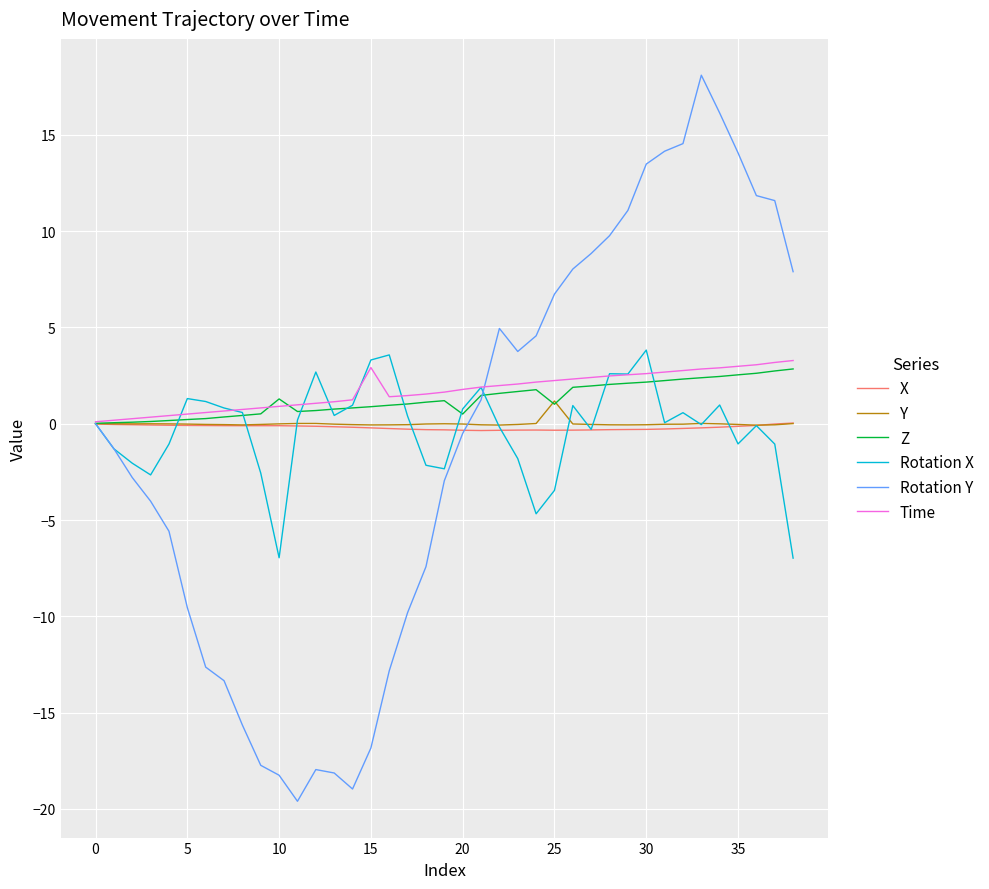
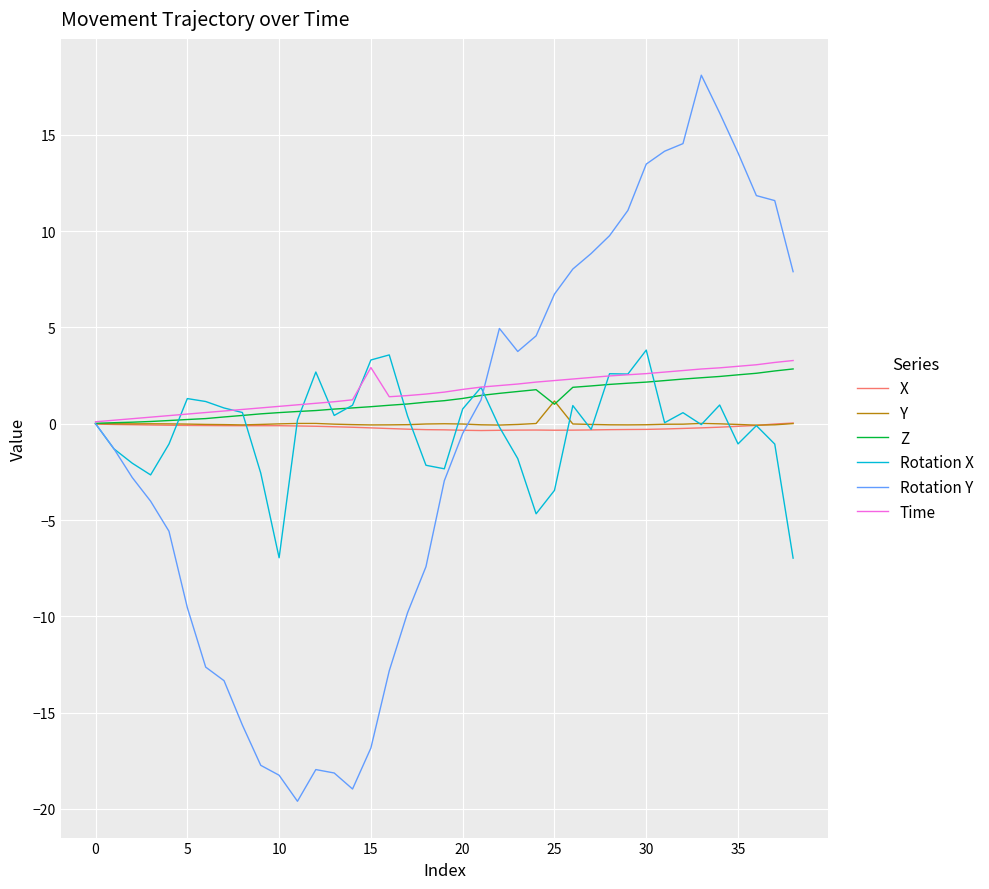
  {
    "X": {
      "15": -0.2,
      "20": -0.3,
      "25": -0.3,
      "30": -0.3
    },
    "Y": {
      "15": -0.1,
      "20": 0.0,
      "25": 1.2,
      "30": -0.1
    },
    "Z": {
      "5": 0.2,
-     "10": 1.3,
+     "10": 0.6,
      "15": 0.9,
-     "20": 0.5,
+     "20": 1.3,
      "25": 1.0,
      "30": 2.2,
      "35": 2.5
    },
    "Rotation X": {
      "5": 1.3,
      "10": -7.0,
      "15": 3.3,
      "20": 0.8,
      "25": -3.5,
      "30": 3.8,
      "35": -1.0
    },
    "Rotation Y": {
      "5": -9.5,
      "10": -18.3,
      "15": -16.8,
      "20": -0.5,
      "25": 6.7,
      "30": 13.5,
      "35": 14.1
    },
    "Time": {
      "5": 0.5,
      "10": 0.9,
      "15": 2.9,
      "20": 1.8,
      "25": 2.2,
      "30": 2.6,
      "35": 3.0
    }
  }
